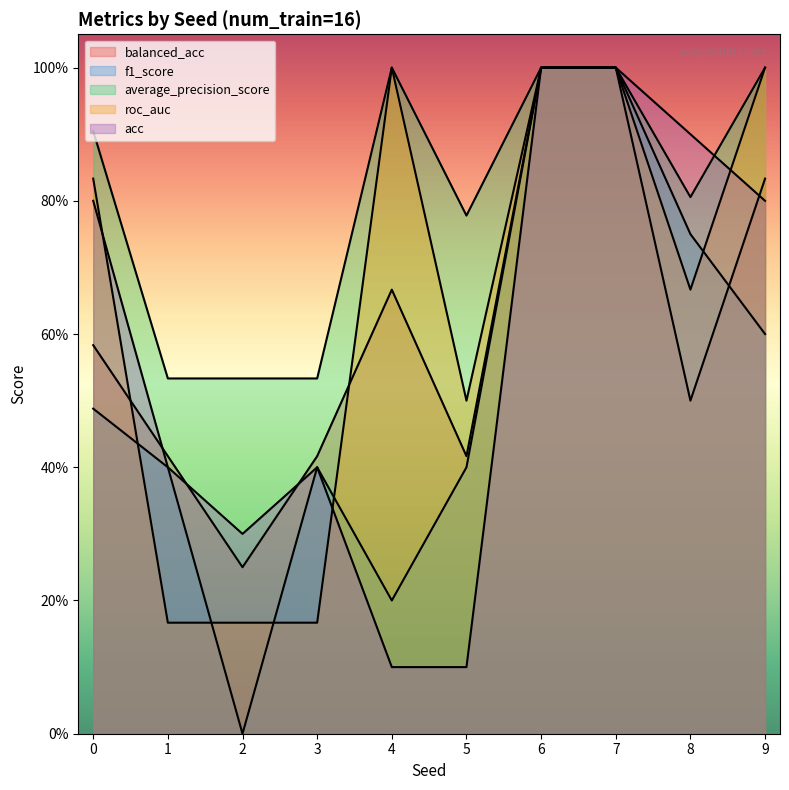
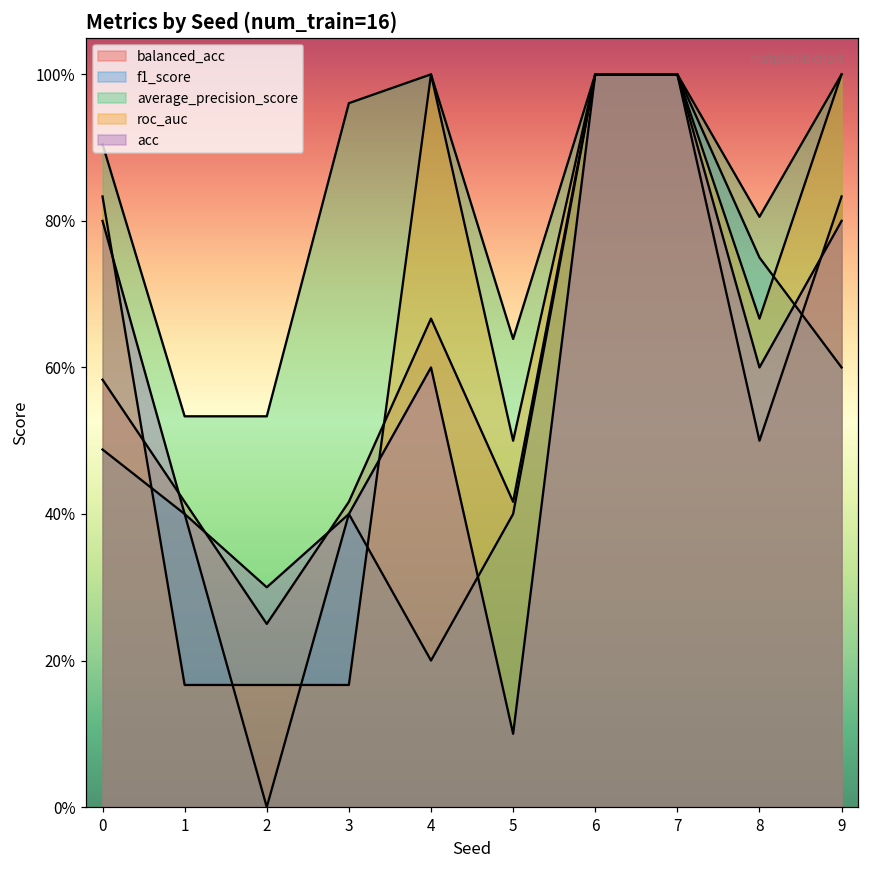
  {
    "f1_score": {
      "0": "49%",
      "2": "0%",
      "4": "20%",
      "5": "40%",
      "8": "75%",
      "9": "60%"
    },
    "average_precision_score": {
      "1": "53%",
      "2": "53%",
-     "3": "53%",
-     "5": "78%",
+     "3": "96%",
+     "5": "64%",
      "8": "81%"
    },
    "acc": {
      "0": "80%",
      "2": "30%",
-     "4": "10%",
+     "4": "60%",
      "5": "10%",
-     "8": "90%",
+     "8": "60%",
      "9": "80%"
    }
  }
